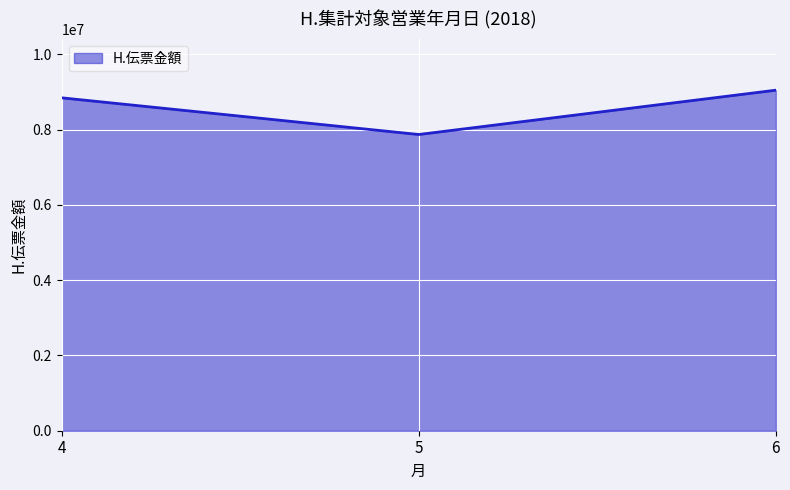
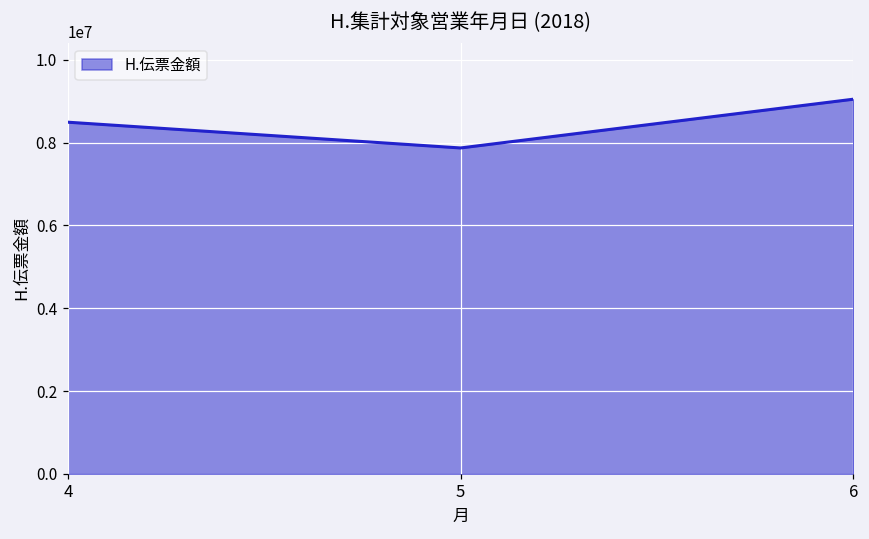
  {
-   "4": 8800000,
+   "4": 8500000,
    "5": 7900000,
    "6": 9000000
  }
